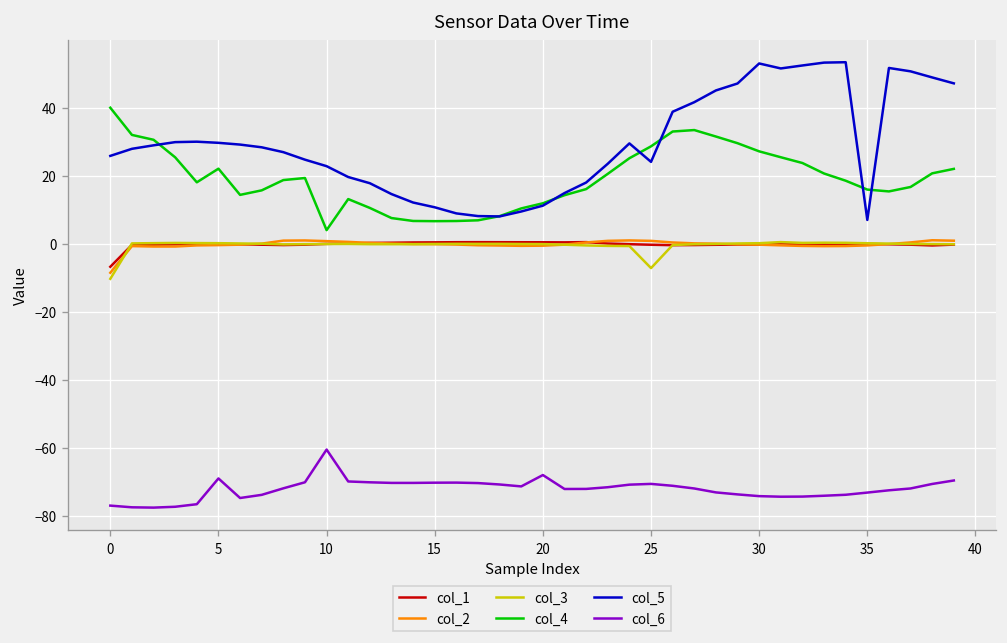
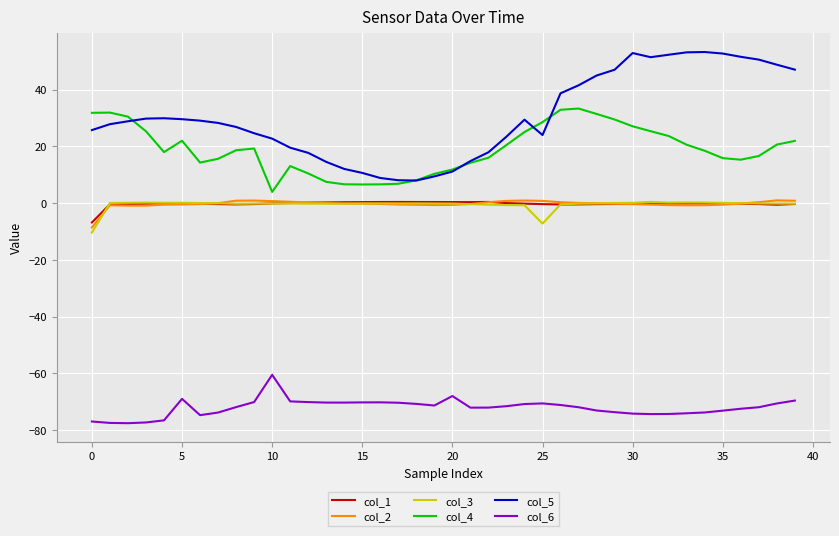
  {
    "col_1": {
      "0": -7,
      "25": 0
    },
    "col_2": {
      "0": -9,
      "25": 1
    },
    "col_3": {
      "0": -10,
      "25": -7
    },
    "col_4": {
-     "0": 40,
+     "0": 32,
      "5": 22,
      "10": 4,
      "15": 7,
      "25": 29,
      "30": 27,
      "35": 16
    },
    "col_5": {
      "0": 26,
      "5": 30,
      "10": 23,
      "15": 11,
      "25": 24,
      "30": 53,
-     "35": 7
+     "35": 53
    },
    "col_6": {
      "0": -77,
      "5": -69,
      "10": -61,
      "15": -70,
      "20": -68,
      "25": -71,
      "30": -74,
      "35": -73
    }
  }
